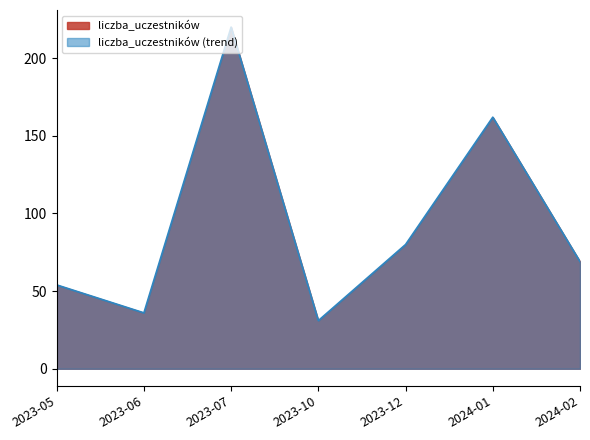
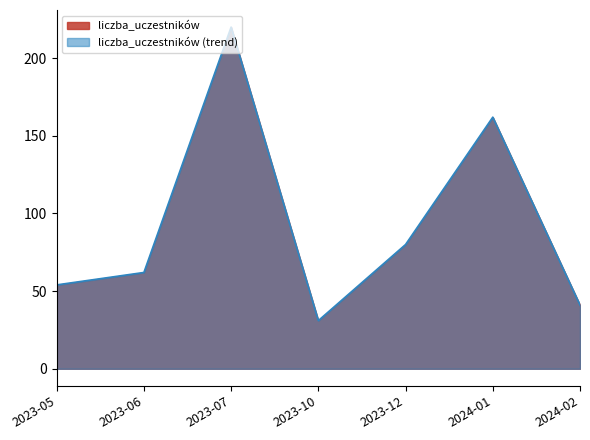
  {
    "2023-05": 54,
-   "2023-06": 36,
+   "2023-06": 62,
    "2023-10": 31,
    "2023-12": 80,
    "2024-01": 162,
-   "2024-02": 69
+   "2024-02": 41
  }
